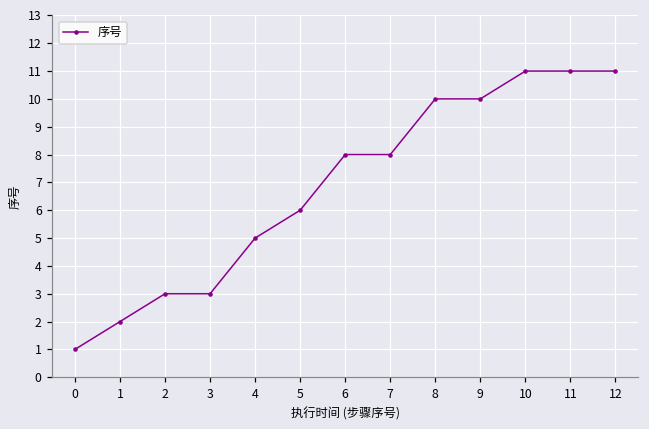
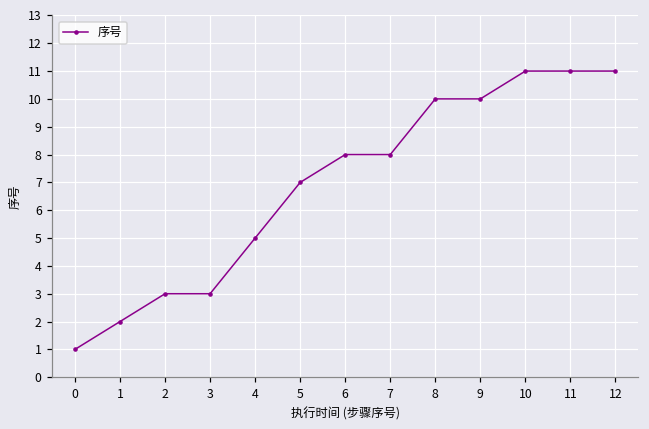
  {
    "0": 1,
    "1": 2,
    "2": 3,
    "3": 3,
    "4": 5,
-   "5": 6,
+   "5": 7,
    "6": 8,
    "7": 8,
    "8": 10,
    "9": 10,
    "10": 11,
    "11": 11,
    "12": 11
  }
